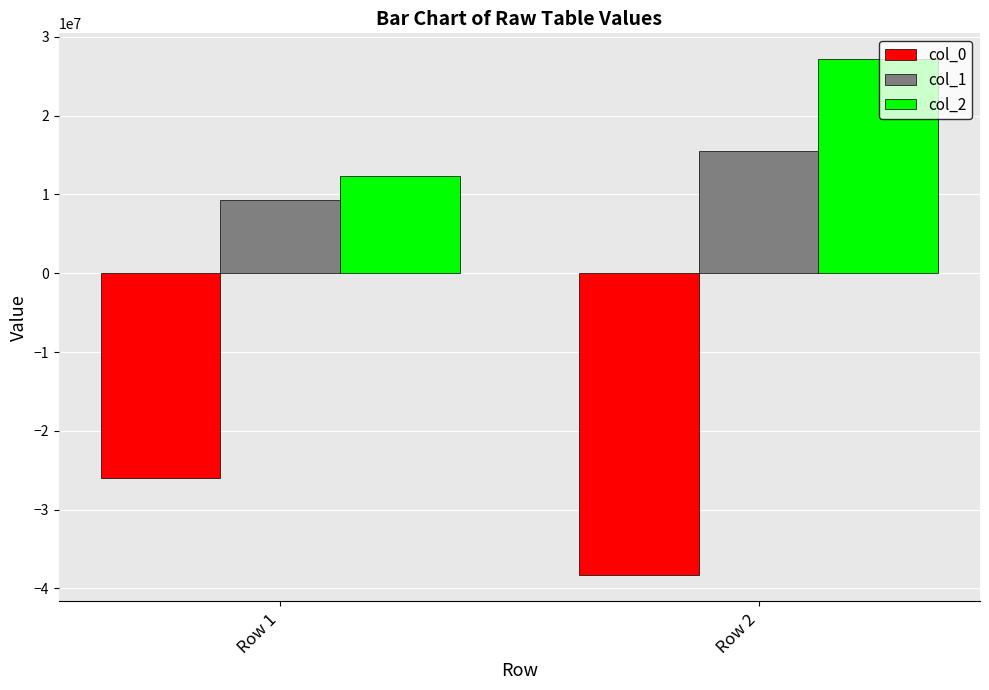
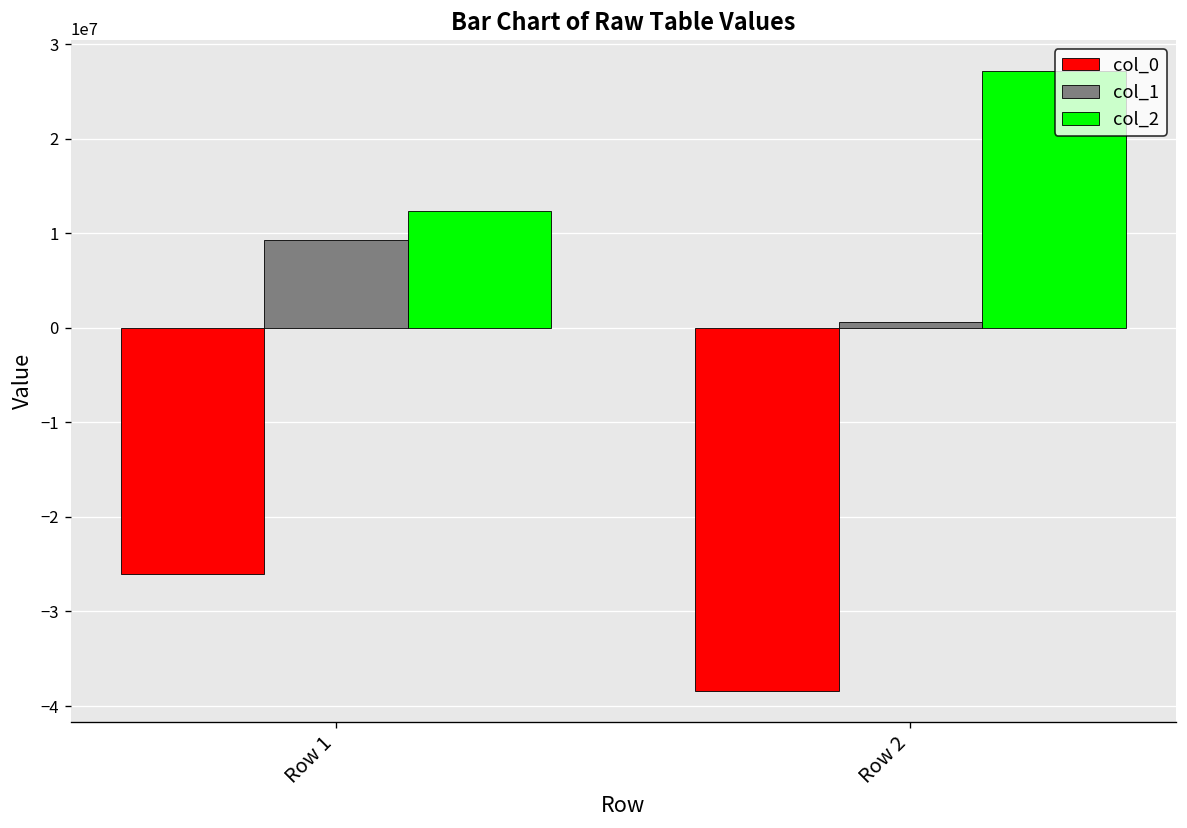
  {
    "col_0": {
      "Row 1": -26000000,
      "Row 2": -38000000
    },
    "col_1": {
      "Row 1": 9000000,
-     "Row 2": 16000000
+     "Row 2": 1000000
    },
    "col_2": {
      "Row 1": 12000000,
      "Row 2": 27000000
    }
  }
